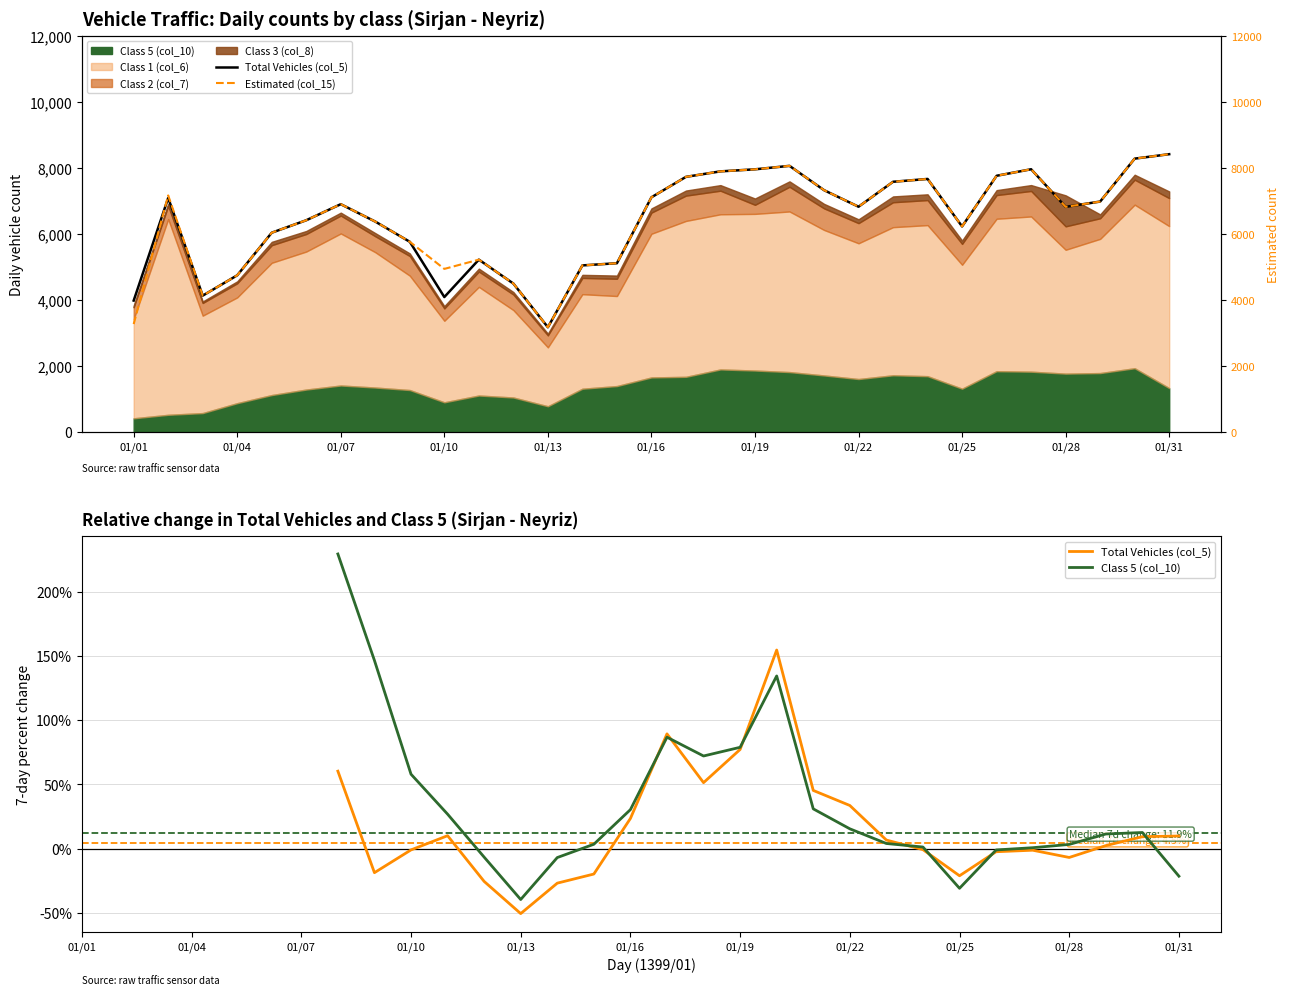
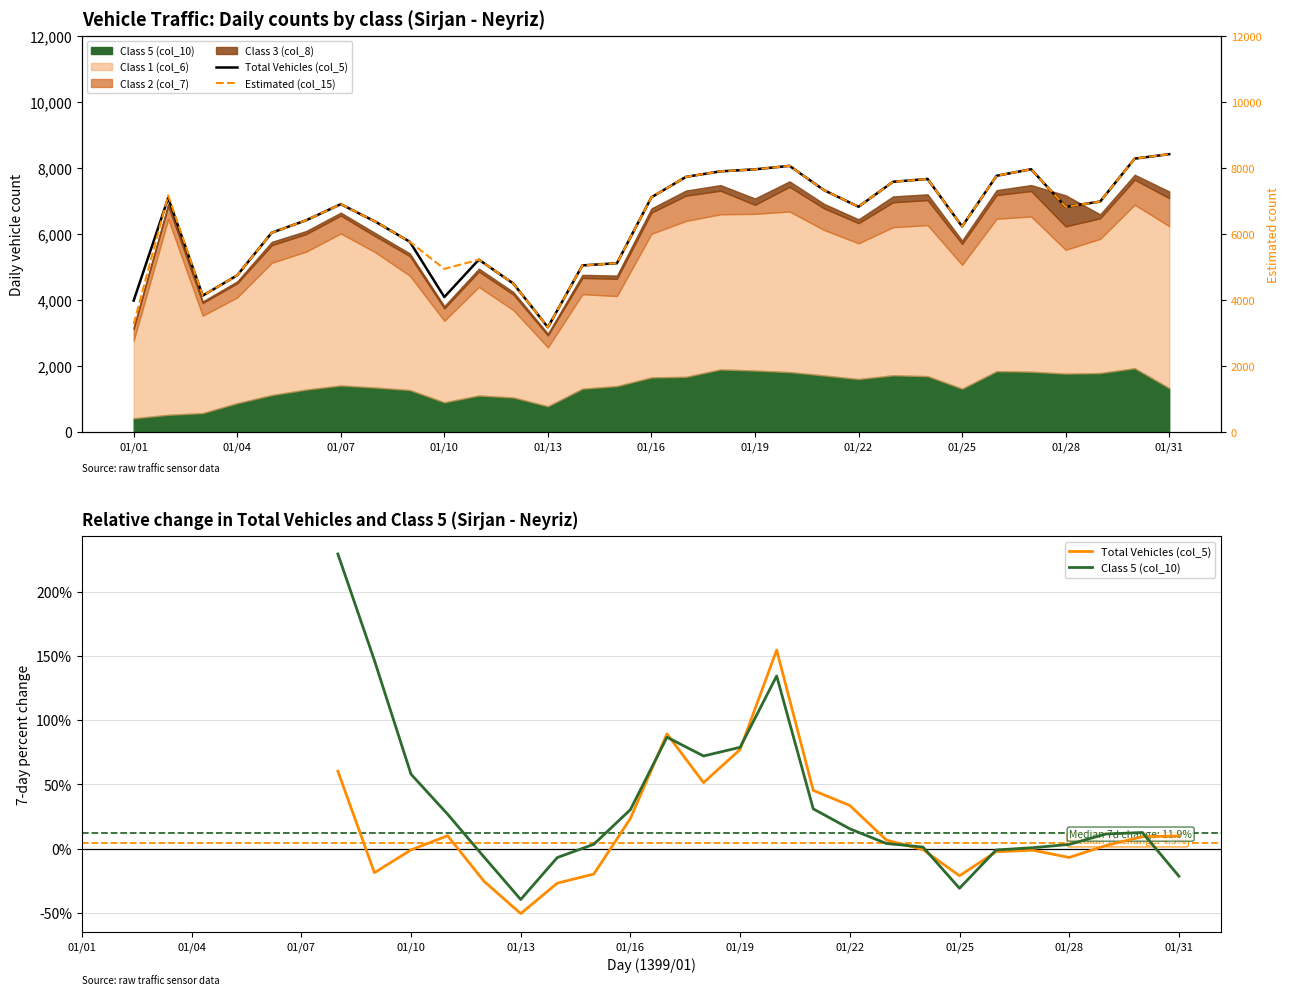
  {
    "Vehicle Traffic: Daily counts by class (Sirjan - Neyriz)": {
      "Class 5 (col_10)": {
        "01/01": "400",
        "01/04": "900",
        "01/07": "1,400",
        "01/10": "900",
        "01/13": "800",
        "01/16": "1,600",
        "01/19": "1,900",
        "01/22": "1,600",
        "01/25": "1,300",
        "01/28": "1,800",
        "01/31": "1,300"
      },
      "Class 1 (col_6)": {
-       "01/01": "3,000",
+       "01/01": "2,400",
        "01/04": "3,200",
        "01/07": "4,600",
        "01/10": "2,500",
        "01/13": "1,800",
        "01/16": "4,400",
        "01/19": "4,800",
        "01/22": "4,100",
        "01/25": "3,800",
        "01/28": "3,800",
        "01/31": "4,900"
      },
      "Class 2 (col_7)": {
        "01/07": "500",
        "01/16": "600",
        "01/19": "300",
        "01/22": "600",
        "01/25": "600",
        "01/28": "700",
        "01/31": "800"
      },
      "Class 3 (col_8)": {
        "01/07": "100",
        "01/16": "100",
        "01/19": "200",
        "01/22": "100",
        "01/25": "100",
        "01/28": "900",
        "01/31": "200"
      },
      "Estimated (col_15)": {
        "01/01": "3300",
        "01/04": "4700",
        "01/07": "6900",
        "01/10": "4900",
        "01/13": "3200",
        "01/16": "7100",
        "01/19": "8000",
        "01/22": "6800",
        "01/25": "6200",
        "01/28": "6800",
        "01/31": "8400"
      }
    },
    "Relative change in Total Vehicles and Class 5 (Sirjan - Neyriz)": {
      "Total Vehicles (col_5)": {
        "01/10": "-1%",
        "01/13": "-51%",
        "01/16": "23%",
        "01/22": "34%",
        "01/25": "-21%",
        "01/28": "-7%"
      },
      "Class 5 (col_10)": {
        "01/10": "58%",
        "01/13": "-40%",
        "01/16": "30%",
        "01/22": "15%",
        "01/25": "-31%",
        "01/31": "-21%"
      }
    }
  }
